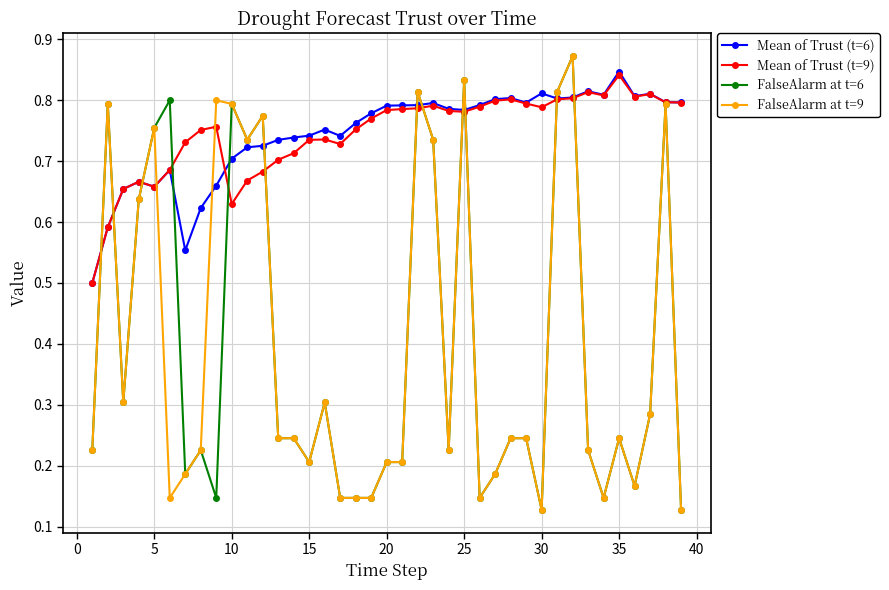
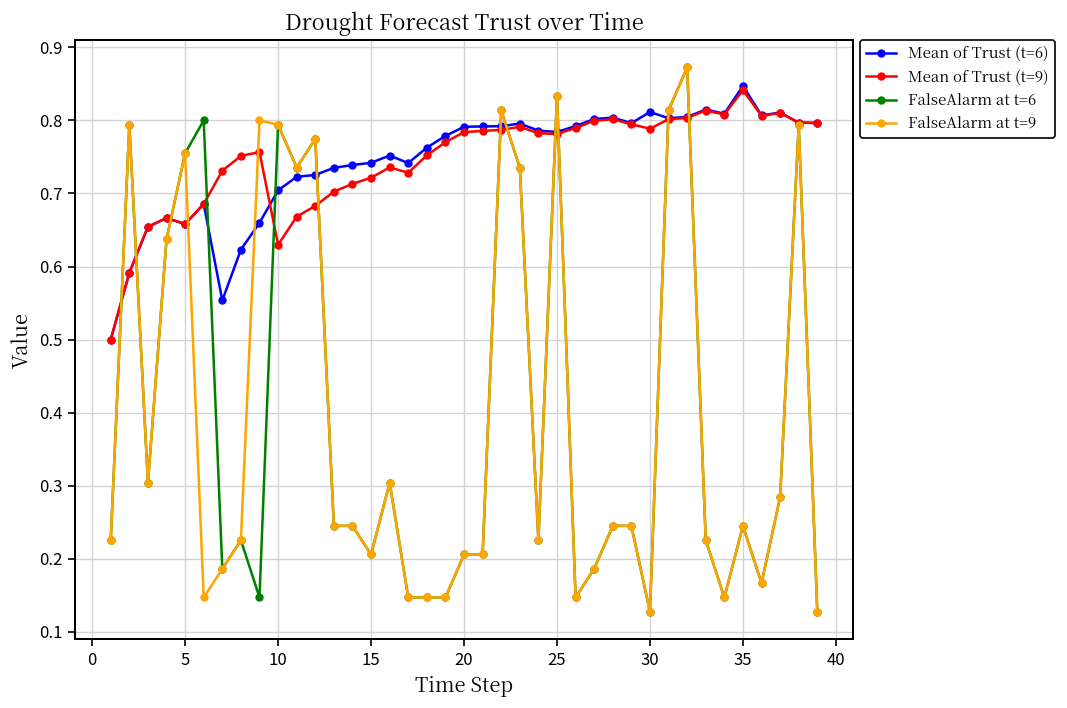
  {
    "Mean of Trust (t=6)": {
      "10": 0.70,
      "15": 0.74,
      "20": 0.79,
      "30": 0.81,
      "35": 0.85
    },
    "Mean of Trust (t=9)": {
      "10": 0.63,
-     "15": 0.74,
+     "15": 0.72,
      "20": 0.78,
      "30": 0.79,
      "35": 0.84
    }
  }
